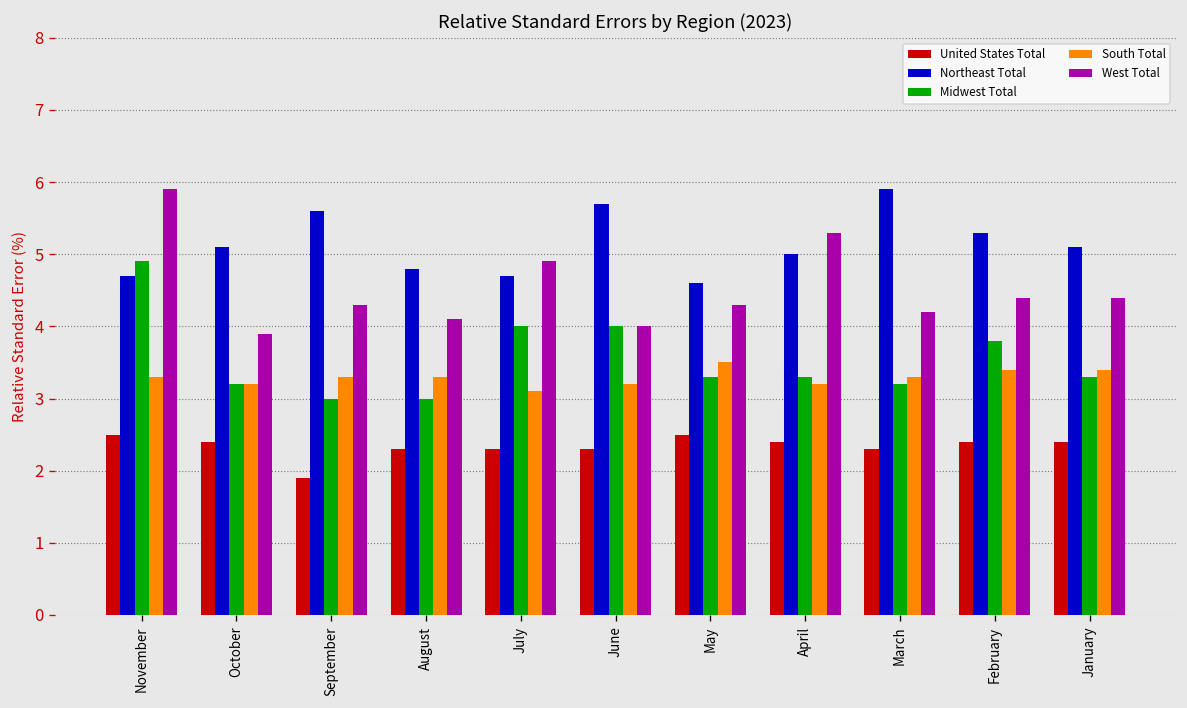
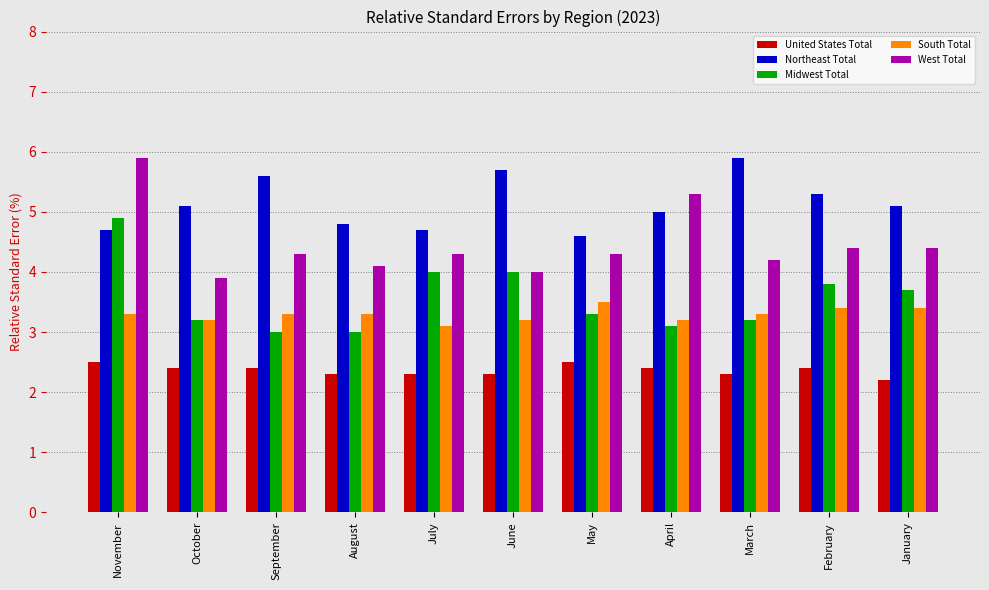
  {
    "United States Total": {
      "November": 2.5,
      "October": 2.4,
-     "September": 1.9,
+     "September": 2.4,
      "August": 2.3,
      "July": 2.3,
      "June": 2.3,
      "May": 2.5,
      "April": 2.4,
      "March": 2.3,
      "February": 2.4,
-     "January": 2.4
+     "January": 2.2
    },
    "Northeast Total": {
      "November": 4.7,
      "October": 5.1,
      "September": 5.6,
      "August": 4.8,
      "July": 4.7,
      "June": 5.7,
      "May": 4.6,
      "April": 5.0,
      "March": 5.9,
      "February": 5.3,
      "January": 5.1
    },
    "Midwest Total": {
      "November": 4.9,
      "October": 3.2,
      "September": 3.0,
      "August": 3.0,
      "July": 4.0,
      "June": 4.0,
      "May": 3.3,
-     "April": 3.3,
+     "April": 3.1,
      "March": 3.2,
      "February": 3.8,
-     "January": 3.3
+     "January": 3.7
    },
    "South Total": {
      "November": 3.3,
      "October": 3.2,
      "September": 3.3,
      "August": 3.3,
      "July": 3.1,
      "June": 3.2,
      "May": 3.5,
      "April": 3.2,
      "March": 3.3,
      "February": 3.4,
      "January": 3.4
    },
    "West Total": {
      "November": 5.9,
      "October": 3.9,
      "September": 4.3,
      "August": 4.1,
-     "July": 4.9,
+     "July": 4.3,
      "June": 4.0,
      "May": 4.3,
      "April": 5.3,
      "March": 4.2,
      "February": 4.4,
      "January": 4.4
    }
  }
